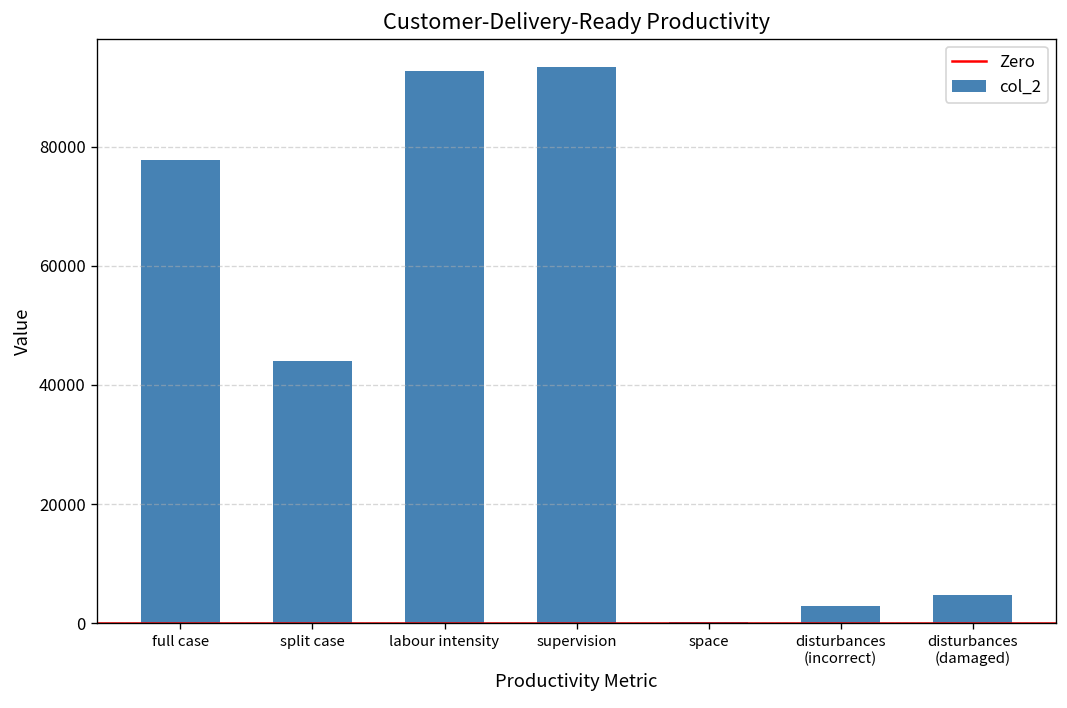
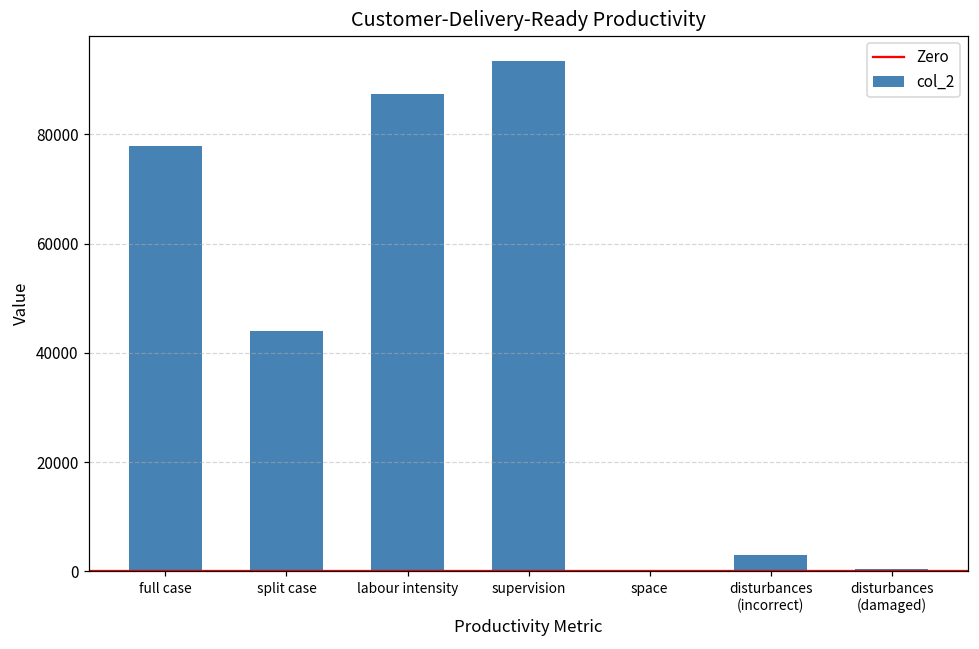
  {
    "full case": 78000,
    "split case": 44000,
-   "labour intensity": 93000,
+   "labour intensity": 87000,
    "supervision": 93000,
    "disturbances (incorrect)": 3000,
-   "disturbances (damaged)": 5000
+   "disturbances (damaged)": 0
  }
